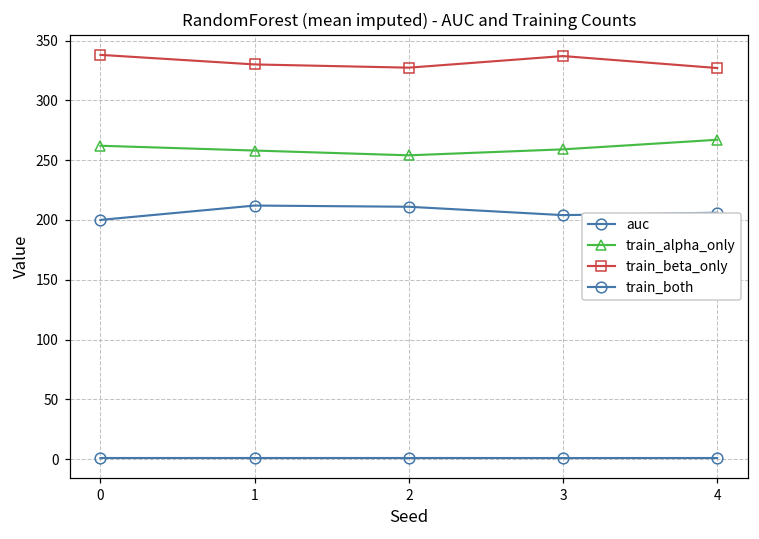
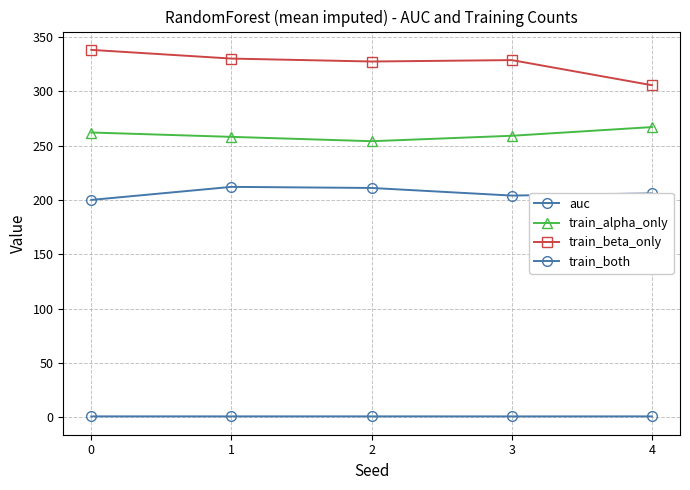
  {
    "train_alpha_only": {
      "0": 262,
      "1": 258,
      "2": 254,
      "3": 259,
      "4": 267
    },
    "train_beta_only": {
      "0": 338,
      "1": 330,
      "2": 327,
-     "3": 337,
-     "4": 327
+     "3": 329,
+     "4": 306
    }
  }
